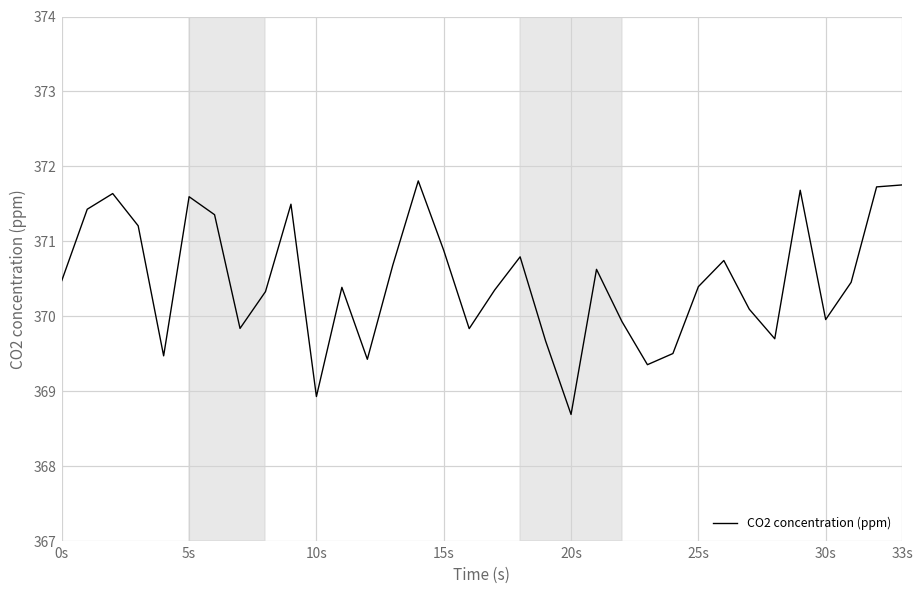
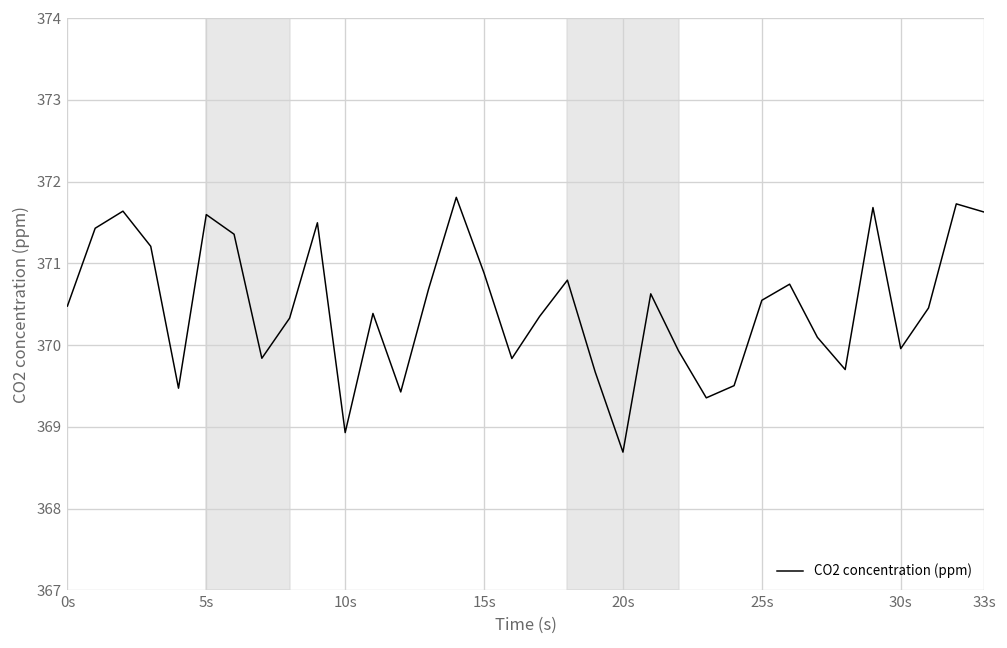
  {
    "0s": 370.5,
    "5s": 371.6,
    "10s": 368.9,
    "15s": 370.9,
    "20s": 368.7,
-   "25s": 370.4,
+   "25s": 370.5,
    "30s": 370.0,
-   "33s": 371.8
+   "33s": 371.6
  }
